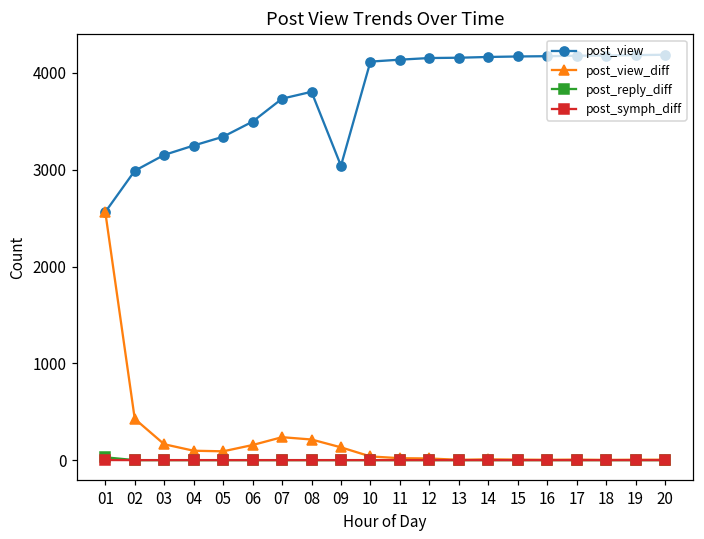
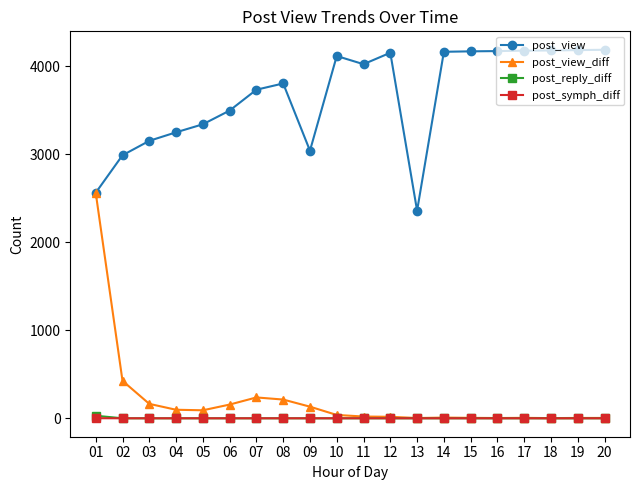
  {
    "post_view": {
      "02": 3000,
      "03": 3200,
      "04": 3300,
      "05": 3300,
      "06": 3500,
      "07": 3700,
      "08": 3800,
      "09": 3000,
      "10": 4100,
-     "11": 4100,
+     "11": 4000,
      "12": 4200,
-     "13": 4200,
+     "13": 2400,
      "14": 4200,
      "15": 4200
    },
    "post_view_diff": {
      "02": 400,
      "03": 200,
      "04": 100,
      "05": 100,
      "06": 200,
      "07": 200,
      "08": 200,
      "09": 100,
      "10": 0
    }
  }
